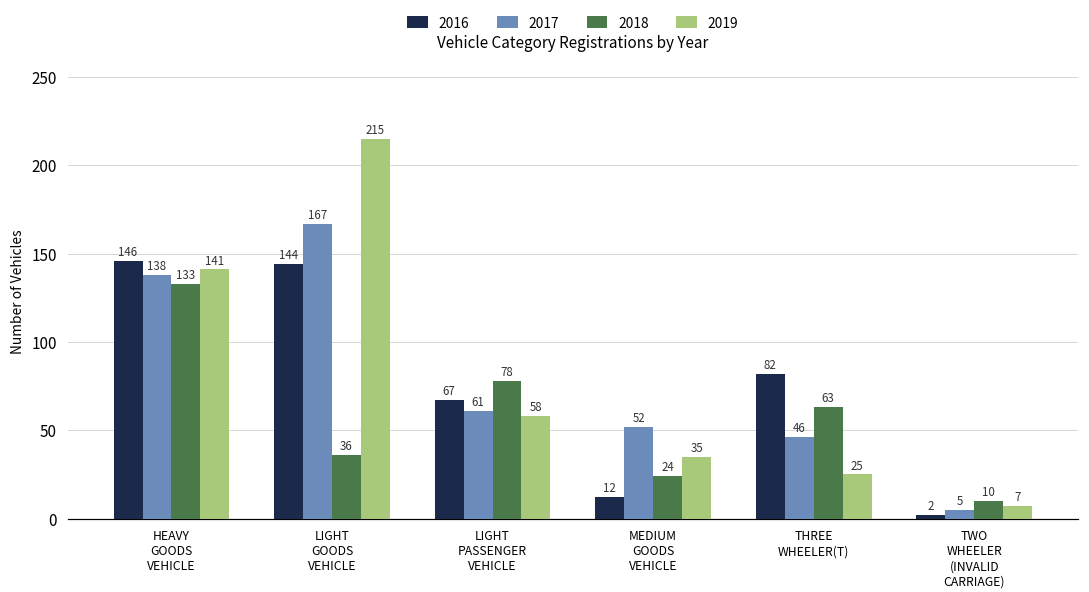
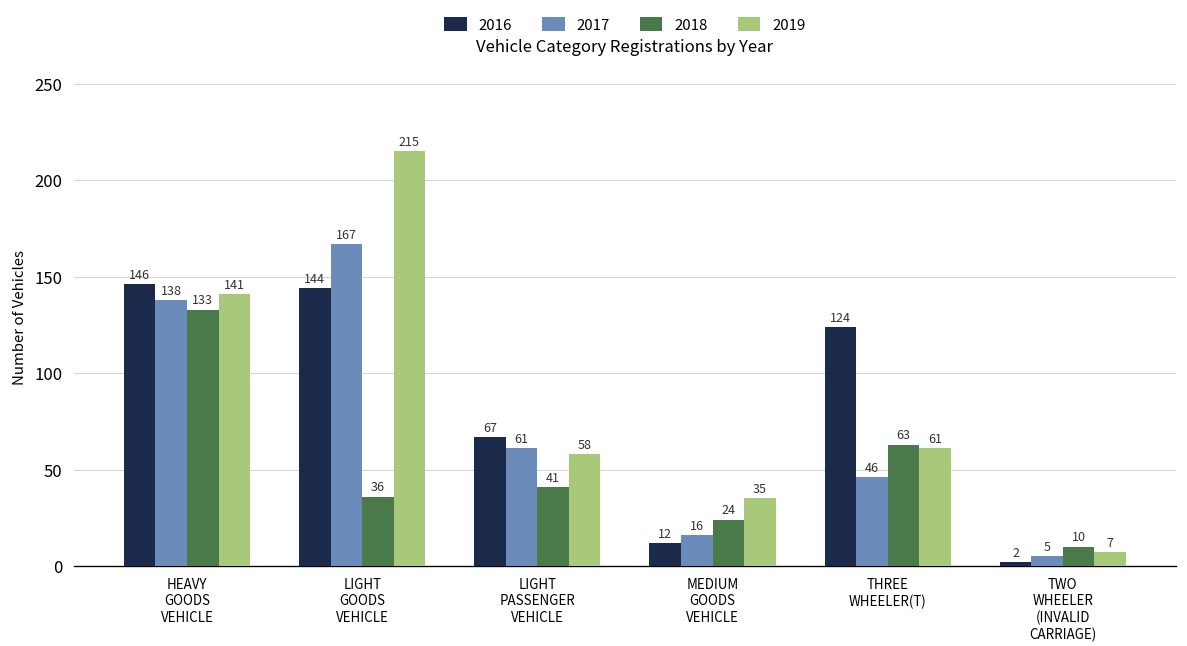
  {
    "2016": {
      "HEAVY GOODS VEHICLE": 146,
      "LIGHT GOODS VEHICLE": 144,
      "LIGHT PASSENGER VEHICLE": 67,
      "MEDIUM GOODS VEHICLE": 12,
-     "THREE WHEELER(T)": 82,
+     "THREE WHEELER(T)": 124,
      "TWO WHEELER (INVALID CARRIAGE)": 2
    },
    "2017": {
      "HEAVY GOODS VEHICLE": 138,
      "LIGHT GOODS VEHICLE": 167,
      "LIGHT PASSENGER VEHICLE": 61,
-     "MEDIUM GOODS VEHICLE": 52,
+     "MEDIUM GOODS VEHICLE": 16,
      "THREE WHEELER(T)": 46,
      "TWO WHEELER (INVALID CARRIAGE)": 5
    },
    "2018": {
      "HEAVY GOODS VEHICLE": 133,
      "LIGHT GOODS VEHICLE": 36,
-     "LIGHT PASSENGER VEHICLE": 78,
+     "LIGHT PASSENGER VEHICLE": 41,
      "MEDIUM GOODS VEHICLE": 24,
      "THREE WHEELER(T)": 63,
      "TWO WHEELER (INVALID CARRIAGE)": 10
    },
    "2019": {
      "HEAVY GOODS VEHICLE": 141,
      "LIGHT GOODS VEHICLE": 215,
      "LIGHT PASSENGER VEHICLE": 58,
      "MEDIUM GOODS VEHICLE": 35,
-     "THREE WHEELER(T)": 25,
+     "THREE WHEELER(T)": 61,
      "TWO WHEELER (INVALID CARRIAGE)": 7
    }
  }
